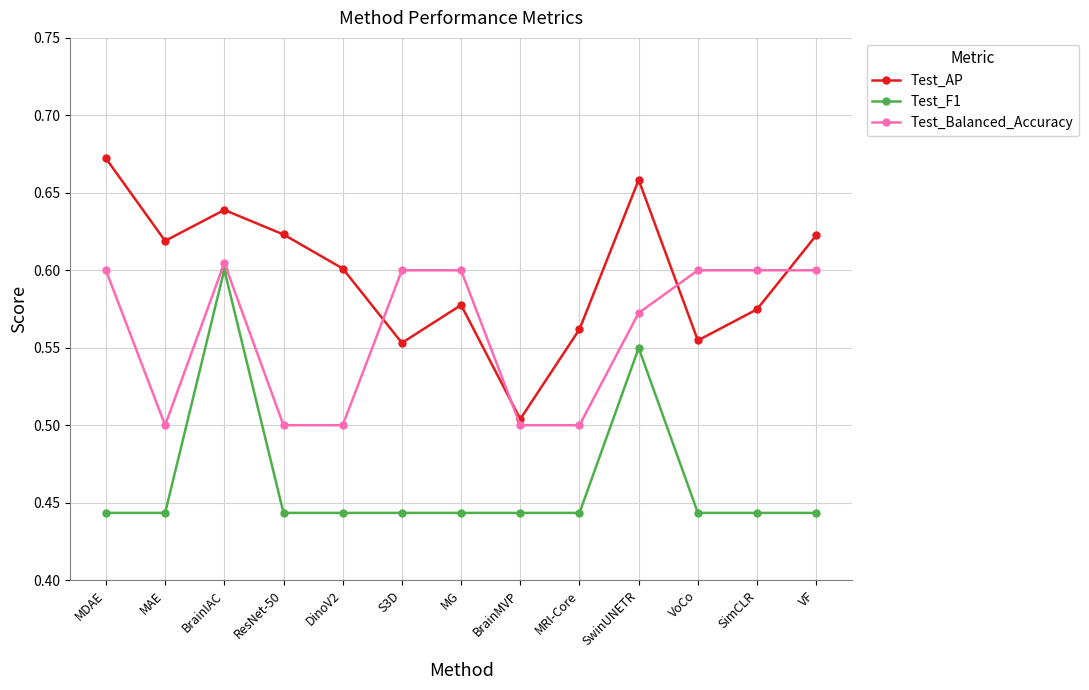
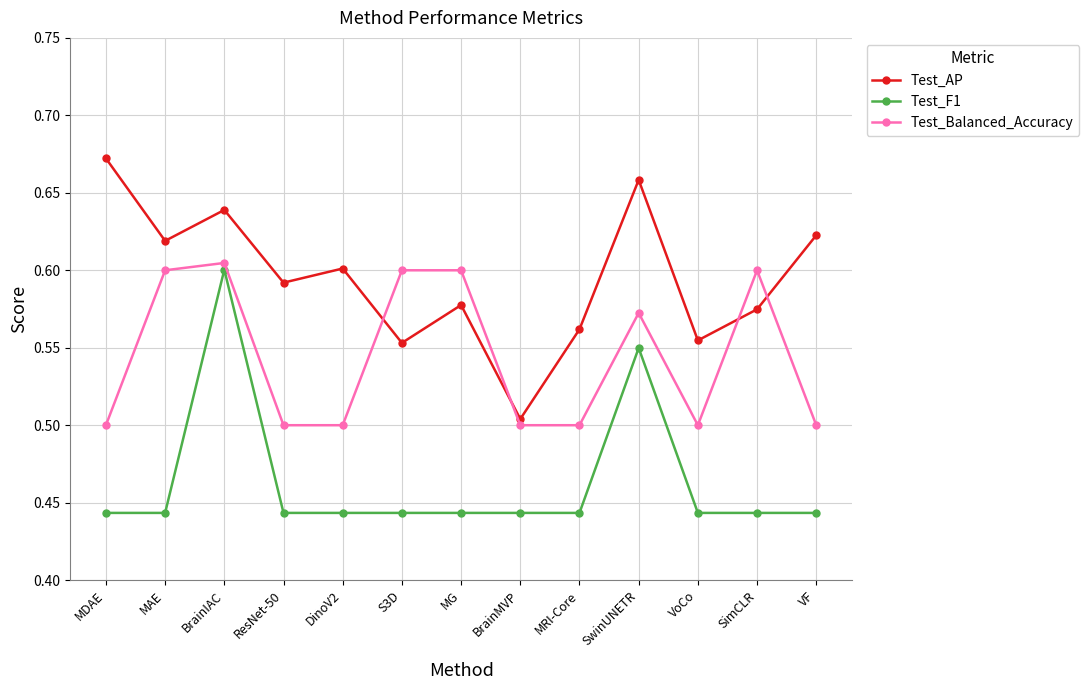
  {
    "Test_AP": {
      "MDAE": 0.672,
      "MAE": 0.619,
      "BrainIAC": 0.639,
-     "ResNet-50": 0.623,
+     "ResNet-50": 0.592,
      "DinoV2": 0.601,
      "S3D": 0.553,
      "MG": 0.578,
      "BrainMVP": 0.504,
      "MRI-Core": 0.562,
      "SwinUNETR": 0.658,
      "VoCo": 0.555,
      "SimCLR": 0.575,
      "VF": 0.623
    },
    "Test_F1": {
      "MDAE": 0.443,
      "MAE": 0.443,
      "BrainIAC": 0.600,
      "ResNet-50": 0.443,
      "DinoV2": 0.443,
      "S3D": 0.443,
      "MG": 0.443,
      "BrainMVP": 0.443,
      "MRI-Core": 0.443,
      "SwinUNETR": 0.550,
      "VoCo": 0.443,
      "SimCLR": 0.443,
      "VF": 0.443
    },
    "Test_Balanced_Accuracy": {
-     "MDAE": 0.6,
-     "MAE": 0.5,
+     "MDAE": 0.5,
+     "MAE": 0.6,
      "BrainIAC": 0.605,
      "ResNet-50": 0.5,
      "DinoV2": 0.5,
      "S3D": 0.6,
      "MG": 0.6,
      "BrainMVP": 0.5,
      "MRI-Core": 0.5,
      "SwinUNETR": 0.572,
-     "VoCo": 0.6,
+     "VoCo": 0.5,
      "SimCLR": 0.6,
-     "VF": 0.6
+     "VF": 0.5
    }
  }
